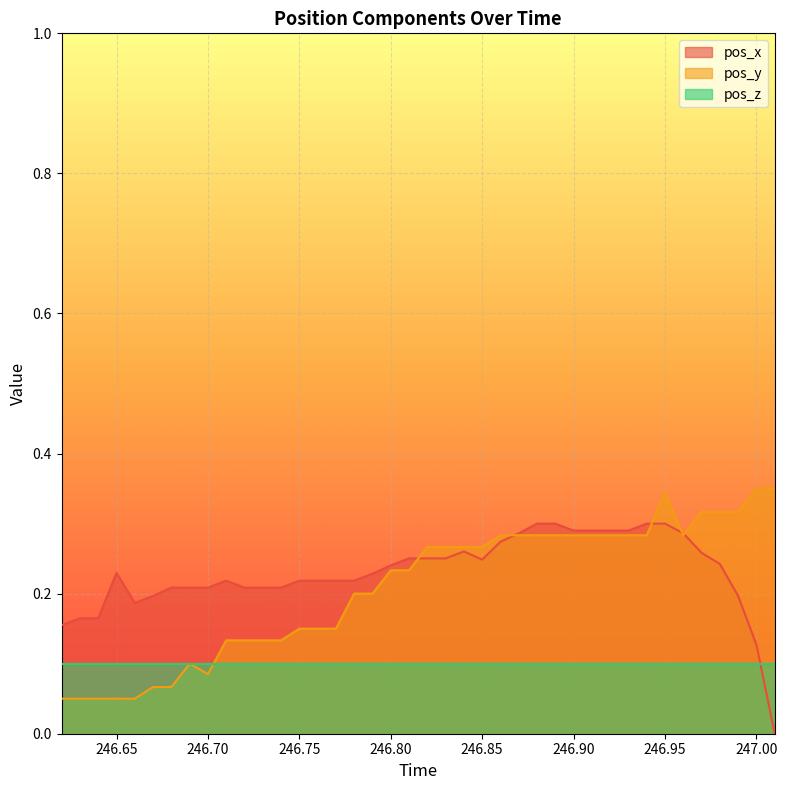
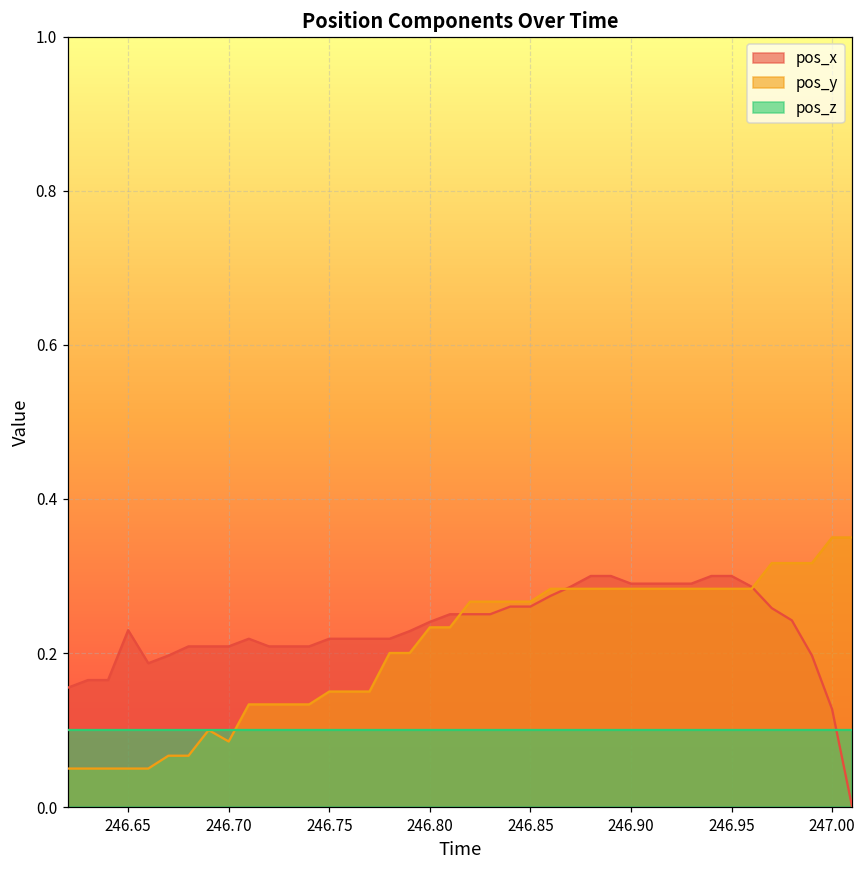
  {
    "pos_x": {
      "246.65": 0.23,
      "246.70": 0.21,
      "246.75": 0.22,
      "246.80": 0.24,
-     "246.85": 0.25,
+     "246.85": 0.26,
      "246.90": 0.29,
      "246.95": 0.30,
      "247.00": 0.13
    },
    "pos_y": {
      "246.65": 0.05,
      "246.70": 0.09,
      "246.75": 0.15,
      "246.80": 0.23,
      "246.85": 0.27,
      "246.90": 0.28,
-     "246.95": 0.34,
+     "246.95": 0.28,
      "247.00": 0.35
    },
    "pos_z": {
      "246.65": 0.10,
      "246.70": 0.10,
      "246.75": 0.10,
      "246.80": 0.10,
      "246.85": 0.10,
      "246.90": 0.10,
      "246.95": 0.10,
      "247.00": 0.10
    }
  }
